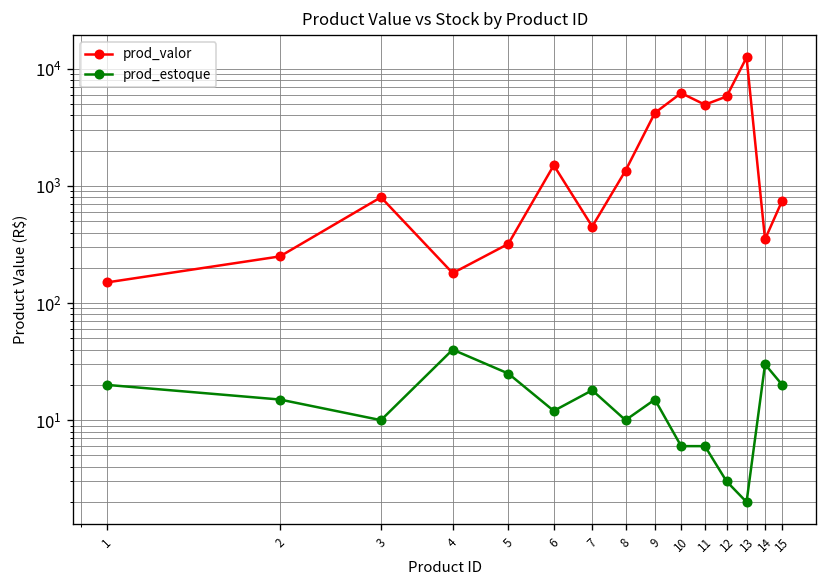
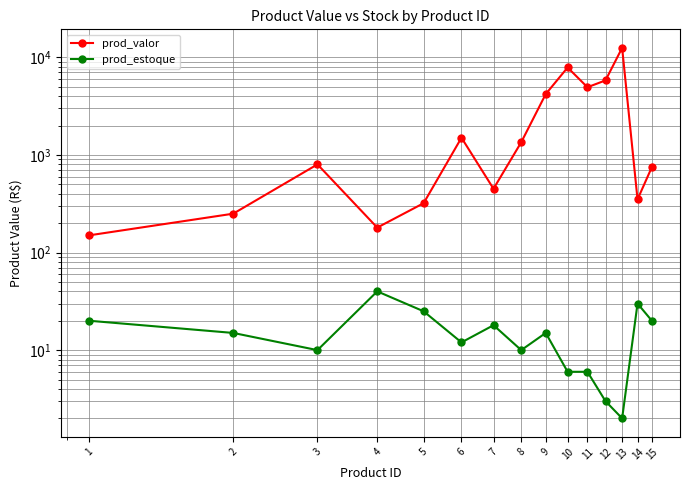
  {
    "prod_valor": {
      "1": 150,
      "2": 250,
      "3": 800,
      "4": 180,
      "5": 320,
      "6": 1500,
      "7": 500,
      "8": 1400,
      "9": 4200,
-     "10": 6000,
+     "10": 8000,
      "11": 5000,
      "12": 6000,
      "13": 13000,
      "14": 350,
      "15": 800
    },
    "prod_estoque": {
      "1": 20,
      "2": 15,
      "3": 10,
      "4": 40,
      "5": 25,
      "6": 12,
      "7": 18,
      "8": 10,
      "9": 15,
      "10": 6,
      "11": 6,
      "12": 3,
      "13": 2,
      "14": 30,
      "15": 20
    }
  }
